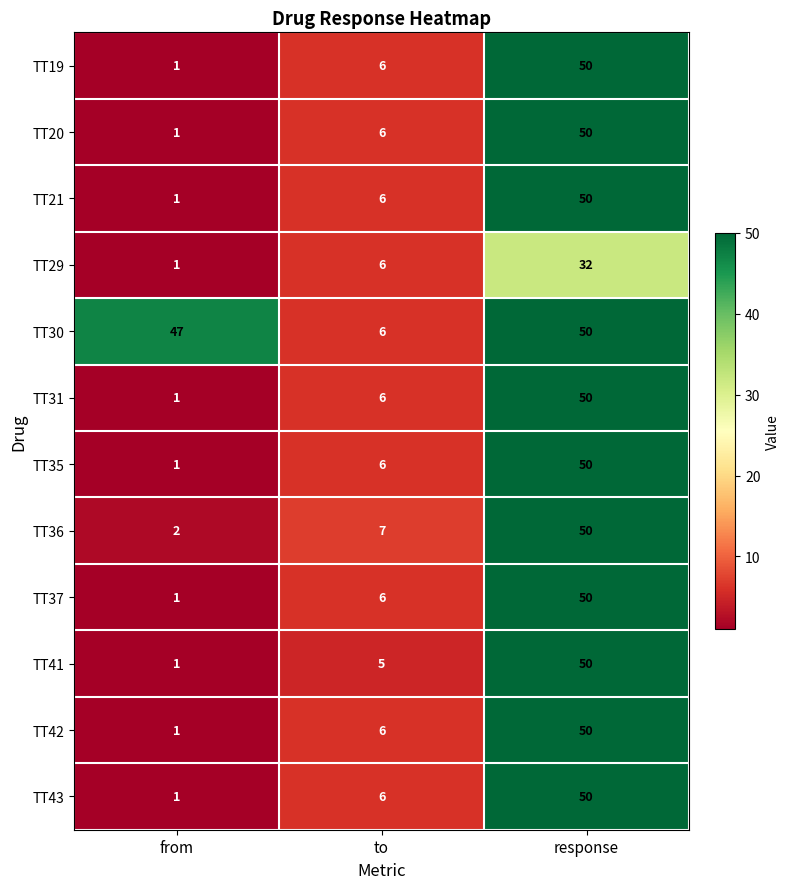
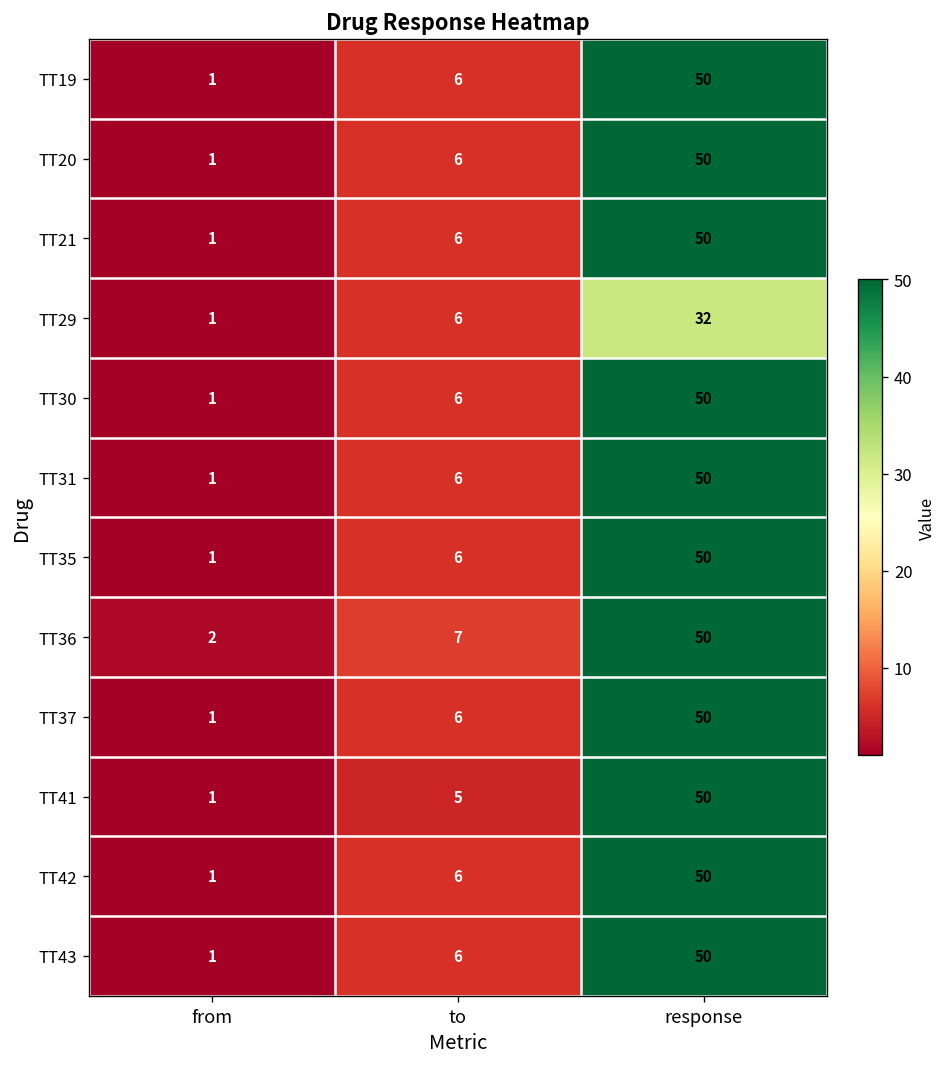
  {
    "TT19": {
      "from": 1,
      "to": 6,
      "response": 50
    },
    "TT20": {
      "from": 1,
      "to": 6,
      "response": 50
    },
    "TT21": {
      "from": 1,
      "to": 6,
      "response": 50
    },
    "TT29": {
      "from": 1,
      "to": 6,
      "response": 32
    },
    "TT30": {
-     "from": 47,
+     "from": 1,
      "to": 6,
      "response": 50
    },
    "TT31": {
      "from": 1,
      "to": 6,
      "response": 50
    },
    "TT35": {
      "from": 1,
      "to": 6,
      "response": 50
    },
    "TT36": {
      "from": 2,
      "to": 7,
      "response": 50
    },
    "TT37": {
      "from": 1,
      "to": 6,
      "response": 50
    },
    "TT41": {
      "from": 1,
      "to": 5,
      "response": 50
    },
    "TT42": {
      "from": 1,
      "to": 6,
      "response": 50
    },
    "TT43": {
      "from": 1,
      "to": 6,
      "response": 50
    }
  }
